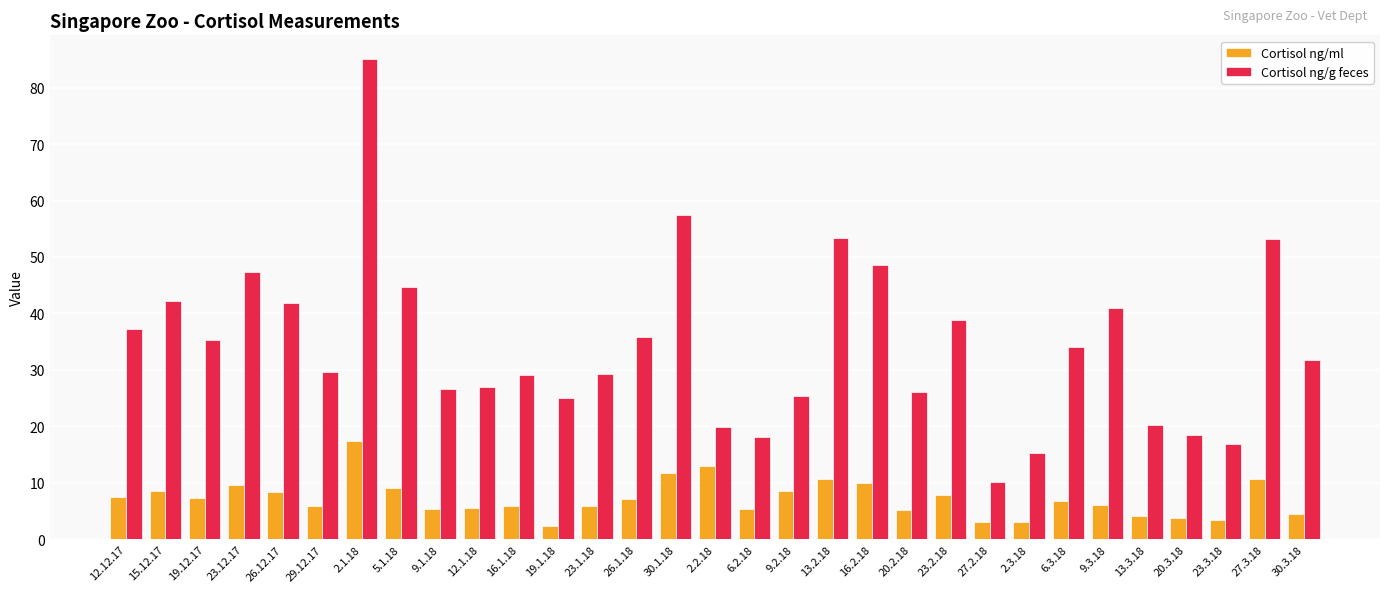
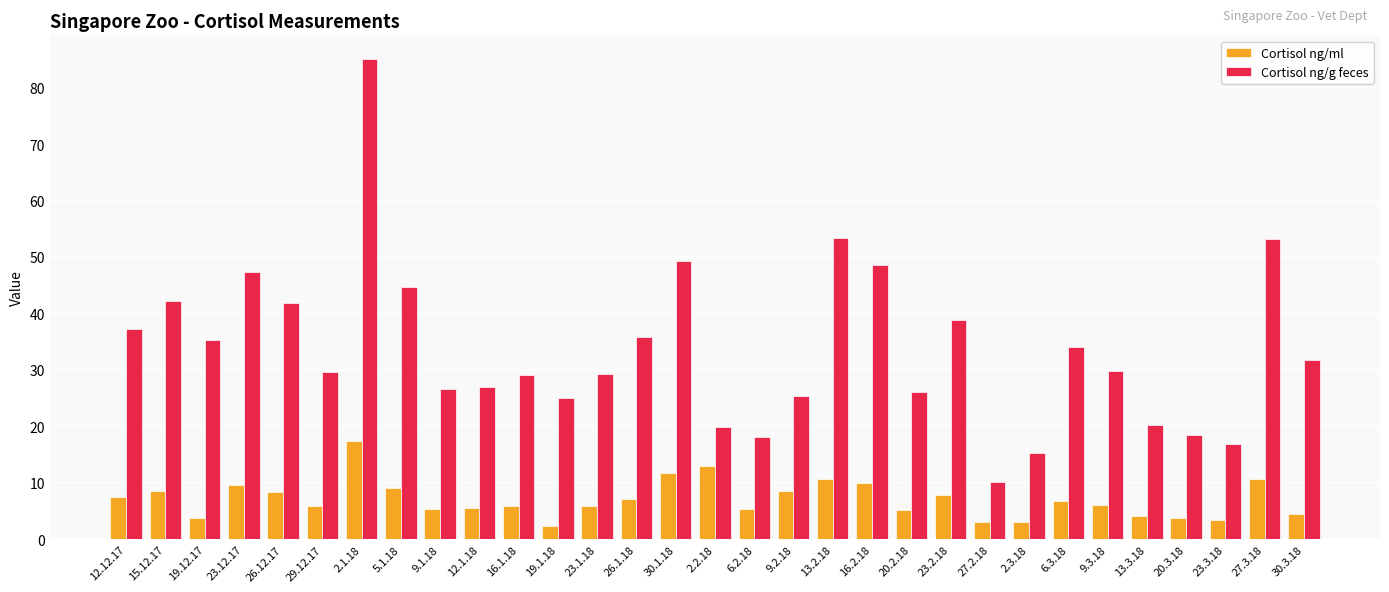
  {
    "Cortisol ng/ml": {
      "12.12.17": 8,
      "15.12.17": 9,
-     "19.12.17": 7,
+     "19.12.17": 4,
      "23.12.17": 10,
      "26.12.17": 8,
      "29.12.17": 6,
      "2.1.18": 17,
      "5.1.18": 9,
      "9.1.18": 5,
      "12.1.18": 6,
      "16.1.18": 6,
      "19.1.18": 2,
      "23.1.18": 6,
      "26.1.18": 7,
      "30.1.18": 12,
      "2.2.18": 13,
      "6.2.18": 5,
      "9.2.18": 9,
      "13.2.18": 11,
      "16.2.18": 10,
      "20.2.18": 5,
      "23.2.18": 8,
      "27.2.18": 3,
      "2.3.18": 3,
      "6.3.18": 7,
      "9.3.18": 6,
      "13.3.18": 4,
      "20.3.18": 4,
      "23.3.18": 3,
      "27.3.18": 11,
      "30.3.18": 4
    },
    "Cortisol ng/g feces": {
      "12.12.17": 37,
      "15.12.17": 42,
      "19.12.17": 35,
      "23.12.17": 47,
      "26.12.17": 42,
      "29.12.17": 30,
      "2.1.18": 85,
      "5.1.18": 45,
      "9.1.18": 27,
      "12.1.18": 27,
      "16.1.18": 29,
      "19.1.18": 25,
      "23.1.18": 29,
      "26.1.18": 36,
-     "30.1.18": 57,
+     "30.1.18": 49,
      "2.2.18": 20,
      "6.2.18": 18,
      "9.2.18": 25,
      "13.2.18": 53,
      "16.2.18": 49,
      "20.2.18": 26,
      "23.2.18": 39,
      "27.2.18": 10,
      "2.3.18": 15,
      "6.3.18": 34,
-     "9.3.18": 41,
+     "9.3.18": 30,
      "13.3.18": 20,
      "20.3.18": 19,
      "23.3.18": 17,
      "27.3.18": 53,
      "30.3.18": 32
    }
  }
